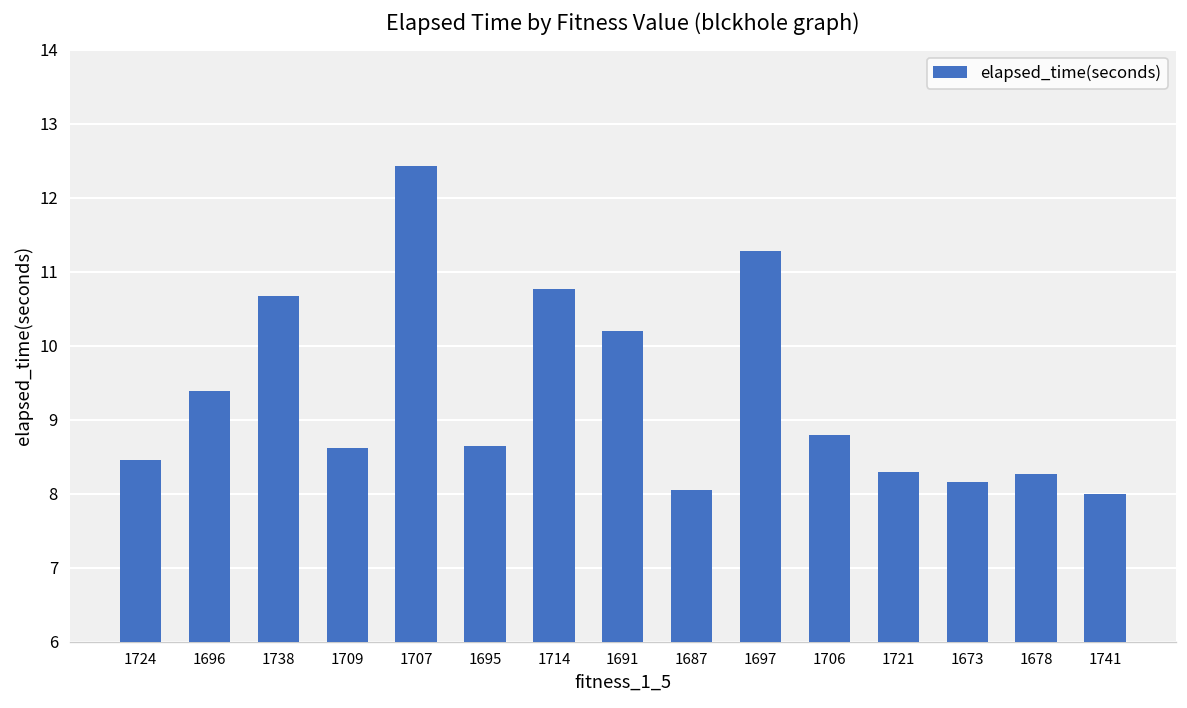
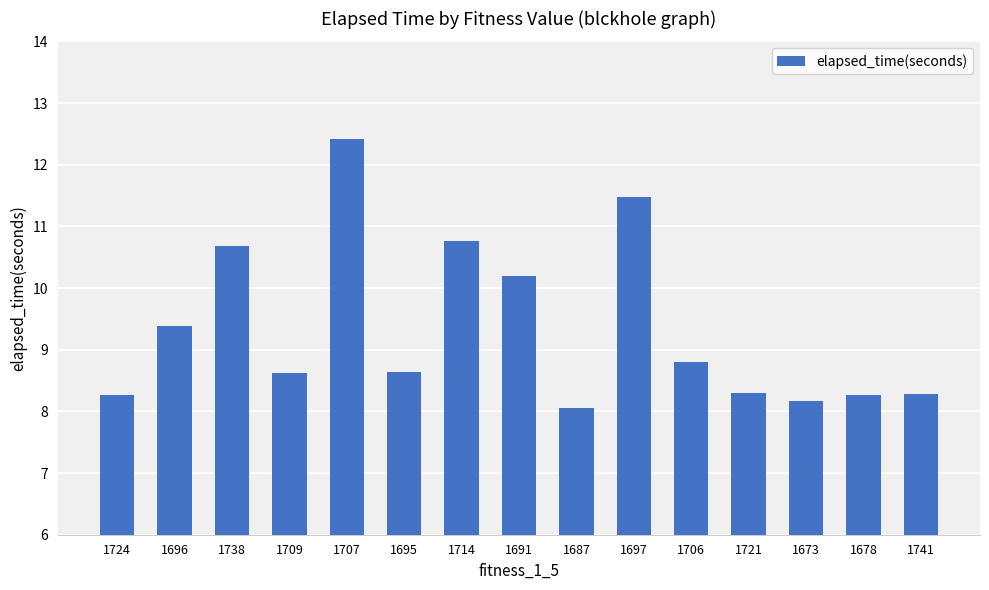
  {
-   "1724": 8.5,
+   "1724": 8.3,
    "1696": 9.4,
    "1738": 10.7,
    "1709": 8.6,
    "1707": 12.4,
    "1695": 8.6,
    "1714": 10.8,
    "1691": 10.2,
    "1687": 8.1,
-   "1697": 11.3,
+   "1697": 11.5,
    "1706": 8.8,
    "1721": 8.3,
    "1673": 8.2,
    "1678": 8.3,
-   "1741": 8.0
+   "1741": 8.3
  }
